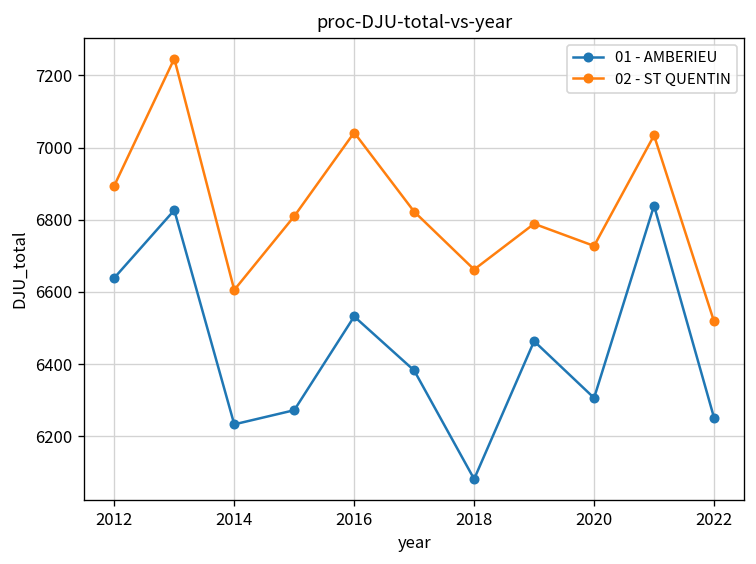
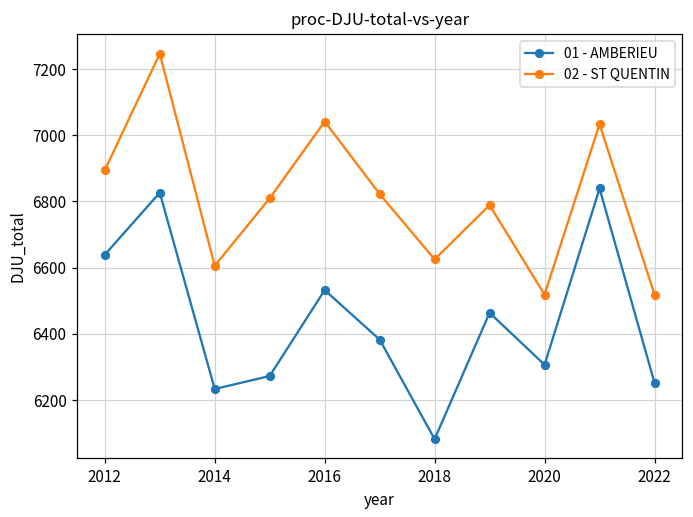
  {
    "01 - AMBERIEU": {
      "2012": 6640,
      "2014": 6230,
      "2016": 6530,
      "2018": 6080,
      "2020": 6310,
      "2022": 6250
    },
    "02 - ST QUENTIN": {
      "2012": 6890,
      "2014": 6610,
      "2016": 7040,
-     "2018": 6660,
-     "2020": 6730,
+     "2018": 6630,
+     "2020": 6520,
      "2022": 6520
    }
  }
